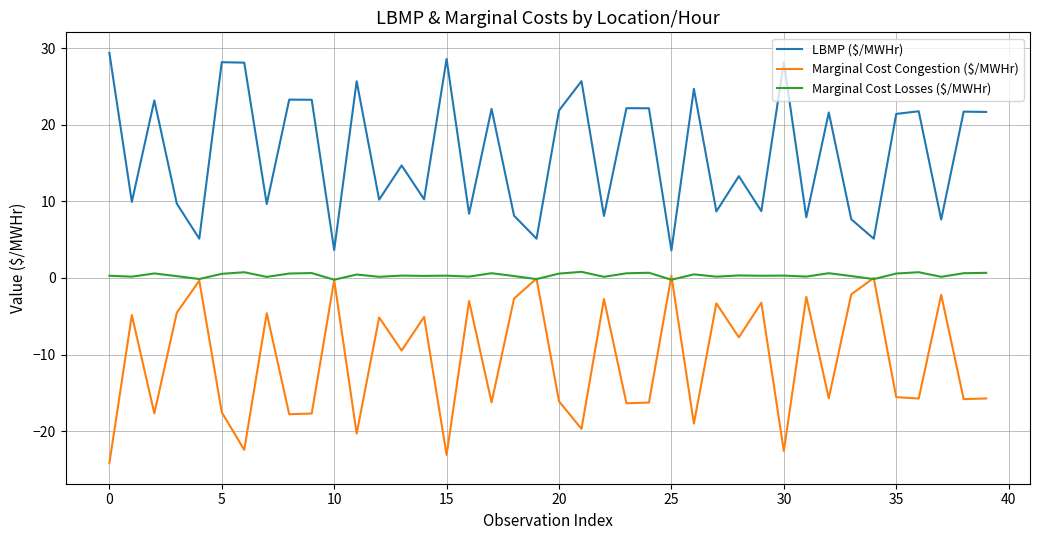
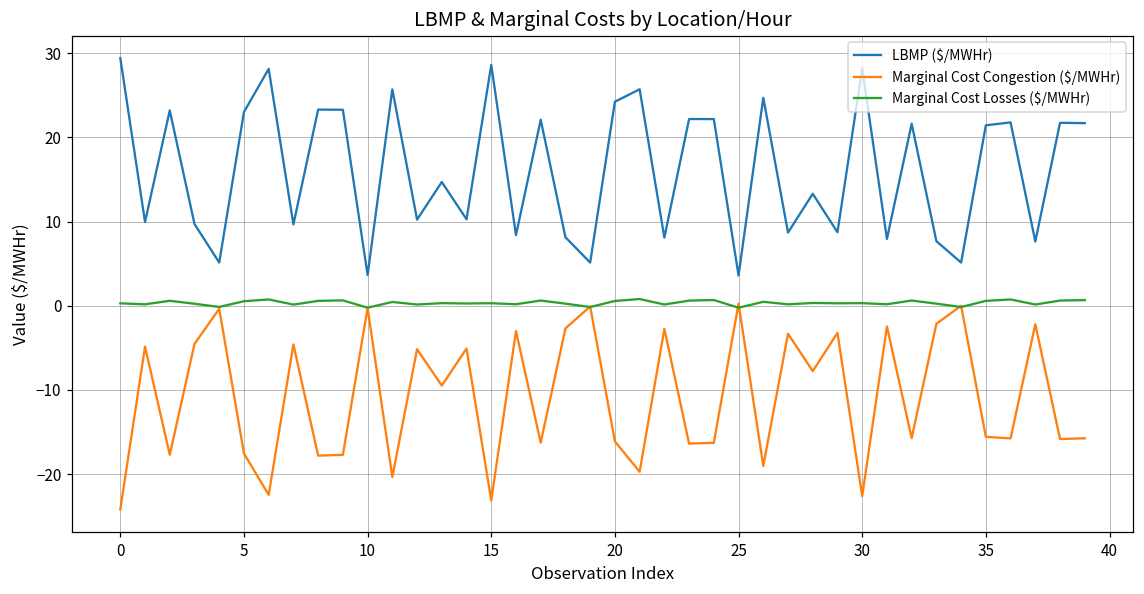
  {
    "LBMP ($/MWHr)": {
      "0": 29,
-     "5": 28,
+     "5": 23,
      "10": 4,
      "15": 29,
-     "20": 22,
+     "20": 24,
      "25": 4,
      "35": 21
    },
    "Marginal Cost Congestion ($/MWHr)": {
      "0": -24,
      "5": -18,
      "15": -23,
      "20": -16,
      "25": 0,
      "30": -23,
      "35": -16
    },
    "Marginal Cost Losses ($/MWHr)": {
      "0": 0,
      "5": 1,
      "15": 0,
      "20": 1,
      "25": 0,
      "30": 0,
      "35": 1
    }
  }
